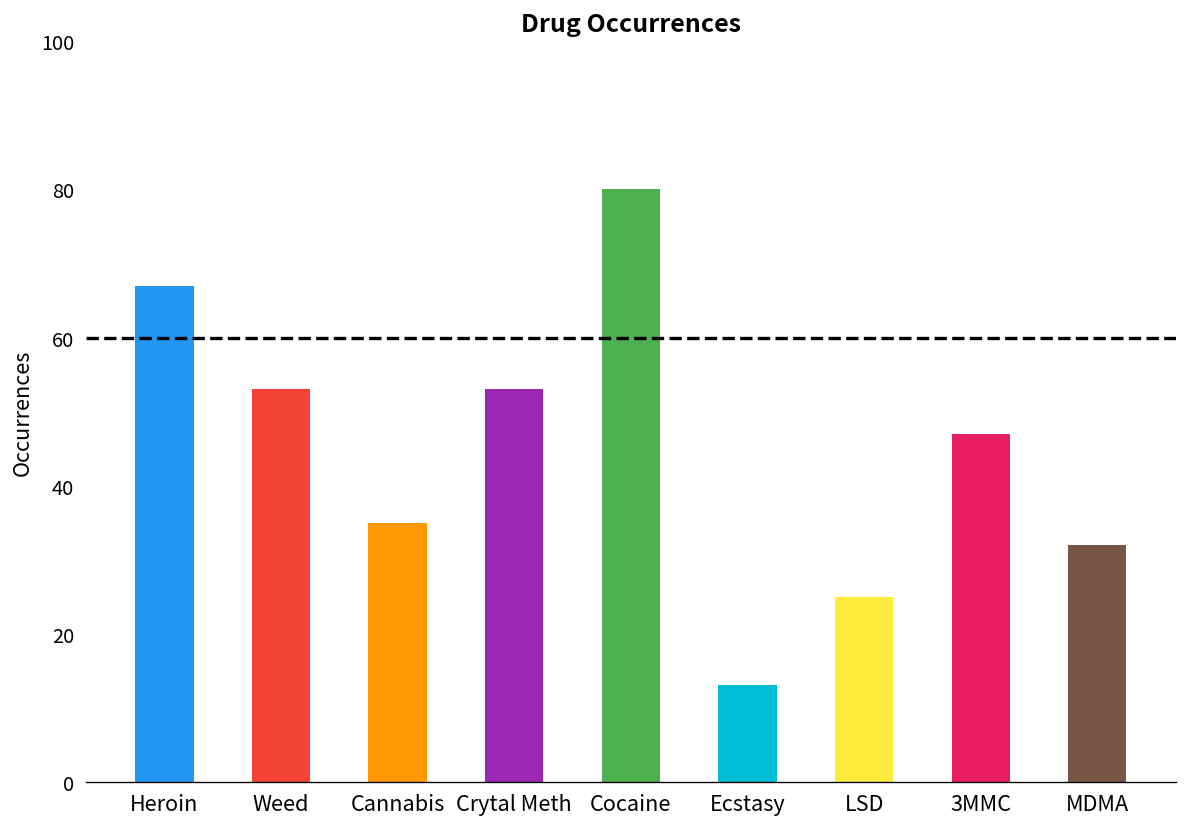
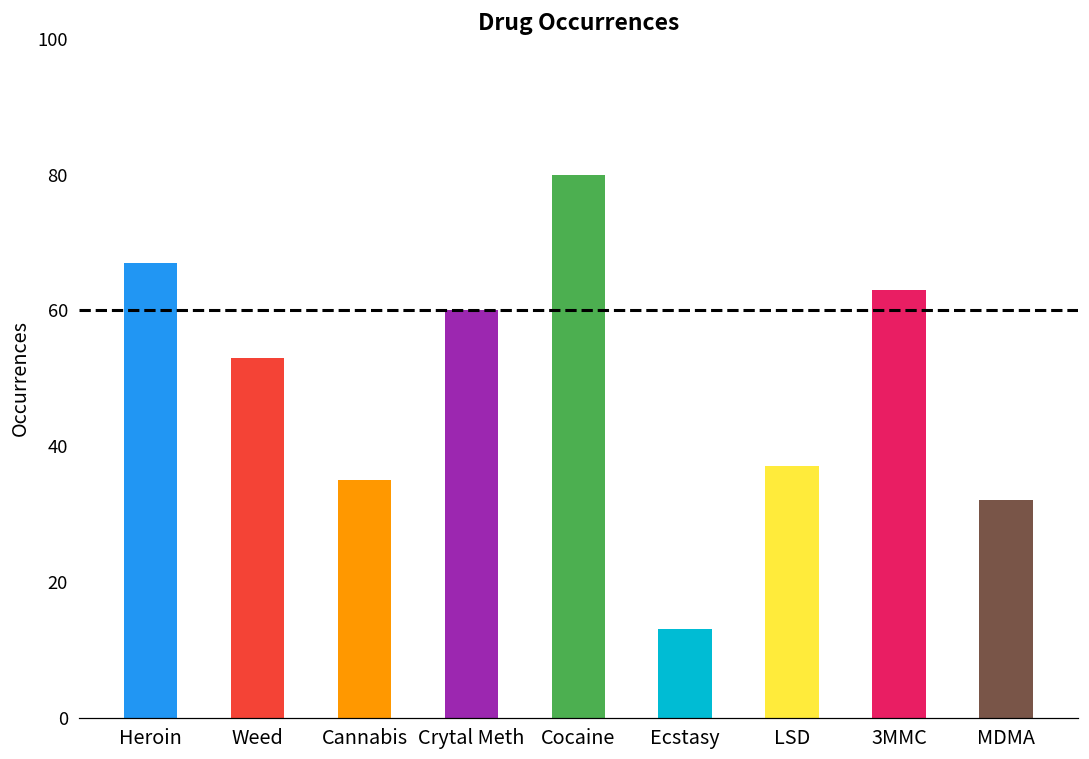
  {
    "Heroin": 67,
    "Weed": 53,
    "Cannabis": 35,
-   "Crytal Meth": 53,
+   "Crytal Meth": 60,
    "Cocaine": 80,
    "Ecstasy": 13,
-   "LSD": 25,
-   "3MMC": 47,
+   "LSD": 37,
+   "3MMC": 63,
    "MDMA": 32
  }
